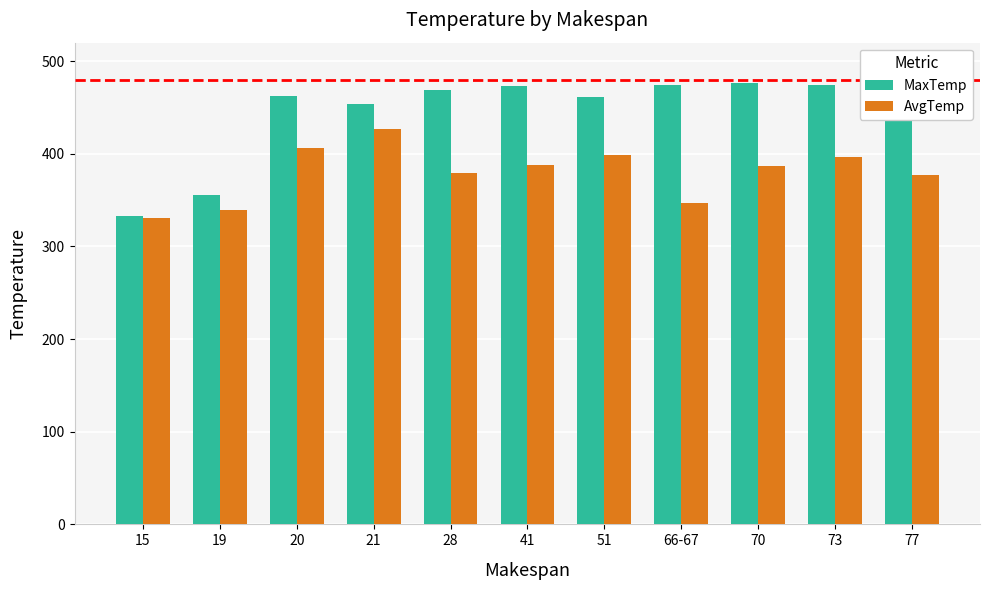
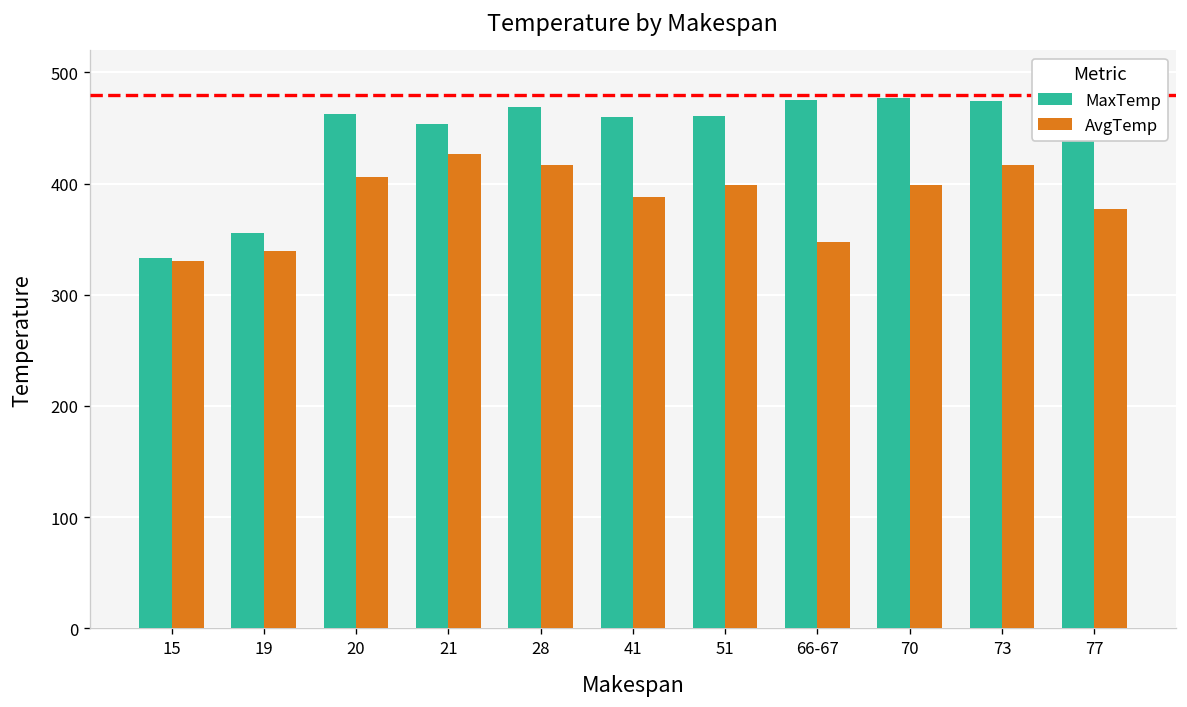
  {
    "MaxTemp": {
      "15": 330,
      "19": 360,
      "20": 460,
      "21": 450,
      "28": 470,
-     "41": 470,
+     "41": 460,
      "51": 460,
      "66-67": 470,
      "70": 480,
      "73": 470
    },
    "AvgTemp": {
      "15": 330,
      "19": 340,
      "20": 410,
      "21": 430,
-     "28": 380,
+     "28": 420,
      "41": 390,
      "51": 400,
      "66-67": 350,
-     "70": 390,
-     "73": 400,
+     "70": 400,
+     "73": 420,
      "77": 380
    }
  }
